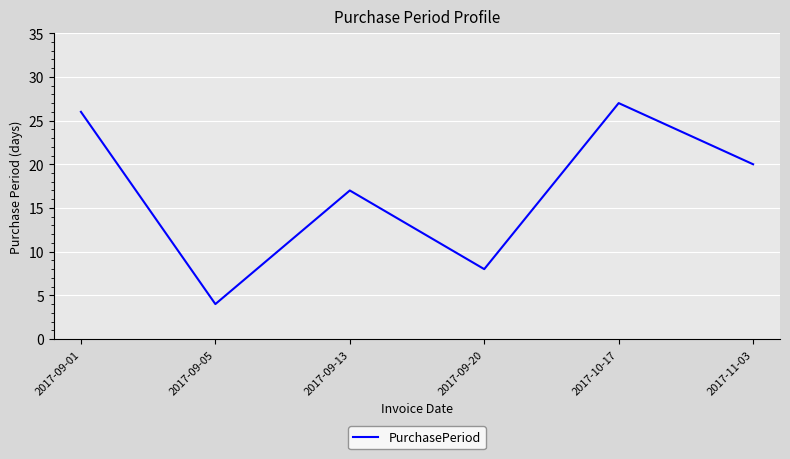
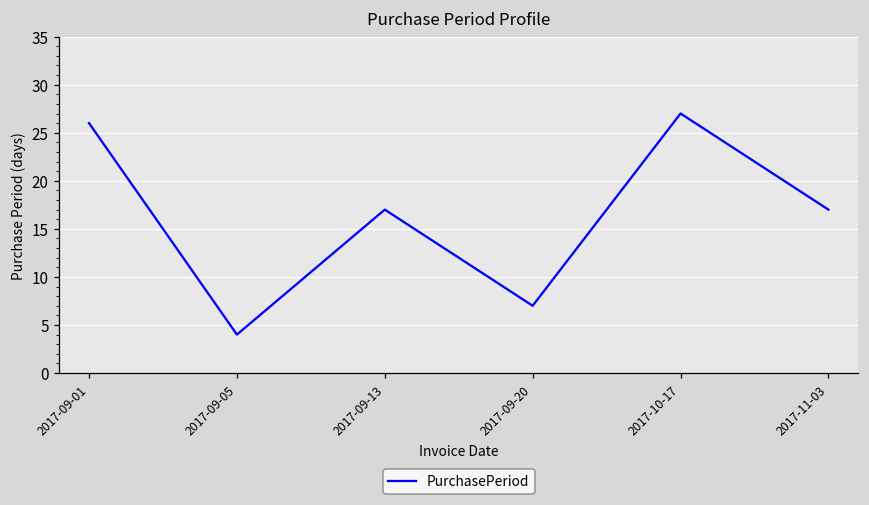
  {
    "2017-09-01": 26,
    "2017-09-05": 4,
    "2017-09-13": 17,
-   "2017-09-20": 8,
+   "2017-09-20": 7,
    "2017-10-17": 27,
-   "2017-11-03": 20
+   "2017-11-03": 17
  }
